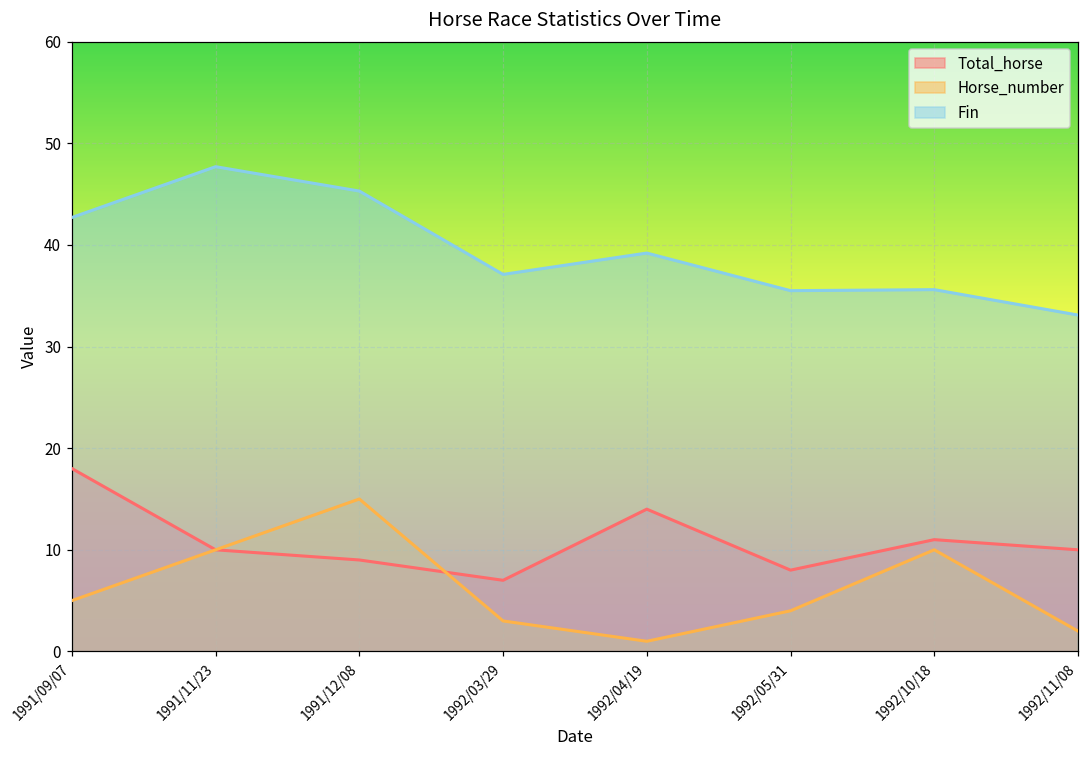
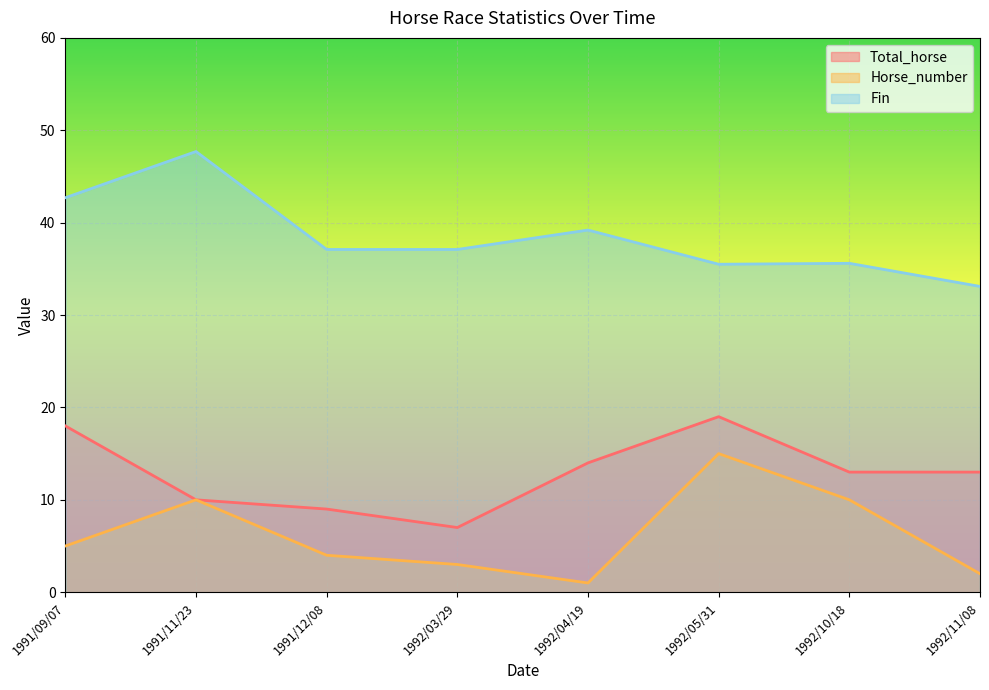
  {
    "Total_horse": {
      "1991/09/07": 18,
      "1991/12/08": 9,
      "1992/03/29": 7,
      "1992/04/19": 14,
-     "1992/05/31": 8,
-     "1992/10/18": 11,
-     "1992/11/08": 10
+     "1992/05/31": 19,
+     "1992/10/18": 13,
+     "1992/11/08": 13
    },
    "Horse_number": {
      "1991/09/07": 5,
-     "1991/12/08": 15,
+     "1991/12/08": 4,
      "1992/03/29": 3,
      "1992/04/19": 1,
-     "1992/05/31": 4,
+     "1992/05/31": 15,
      "1992/10/18": 10,
      "1992/11/08": 2
    },
    "Fin": {
      "1991/09/07": 43,
      "1991/11/23": 48,
-     "1991/12/08": 45,
+     "1991/12/08": 37,
      "1992/03/29": 37,
      "1992/04/19": 39,
      "1992/05/31": 36,
      "1992/10/18": 36,
      "1992/11/08": 33
    }
  }
